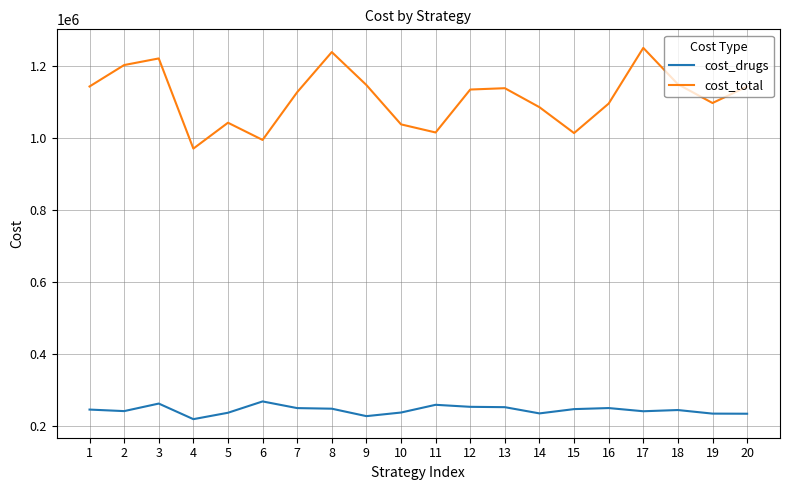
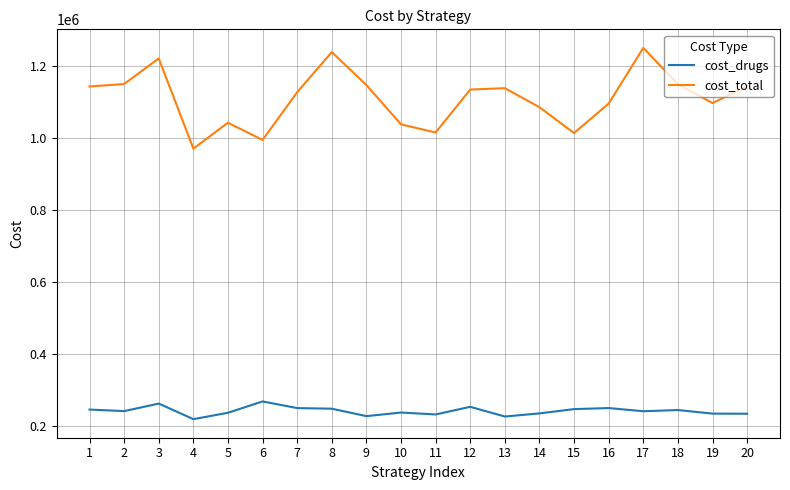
  {
    "cost_drugs": {
      "1": 250000,
      "2": 240000,
      "3": 260000,
      "4": 220000,
      "5": 240000,
      "6": 270000,
      "7": 250000,
      "8": 250000,
      "9": 230000,
      "10": 240000,
-     "11": 260000,
+     "11": 230000,
      "12": 250000,
-     "13": 250000,
+     "13": 230000,
      "14": 240000,
      "15": 250000,
      "16": 250000,
      "17": 240000,
      "18": 240000,
      "19": 230000,
      "20": 230000
    },
    "cost_total": {
      "1": 1140000,
-     "2": 1200000,
+     "2": 1150000,
      "3": 1220000,
      "4": 970000,
      "5": 1040000,
      "6": 990000,
      "7": 1130000,
      "8": 1240000,
      "9": 1150000,
      "10": 1040000,
      "11": 1010000,
      "12": 1130000,
      "13": 1140000,
      "14": 1080000,
      "15": 1010000,
      "16": 1090000,
      "17": 1250000,
      "19": 1100000
    }
  }
